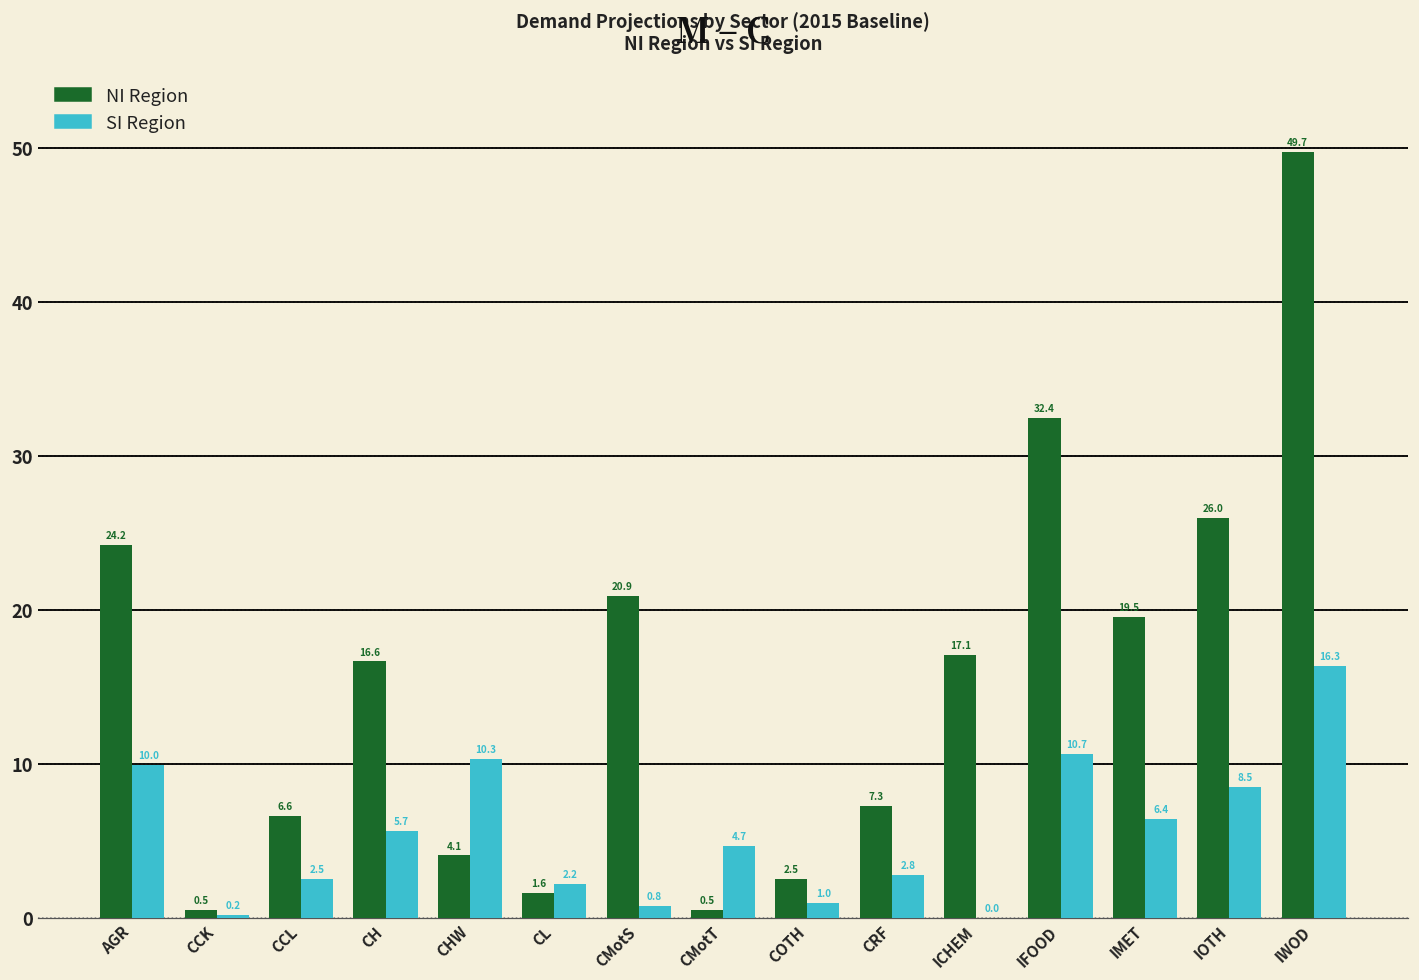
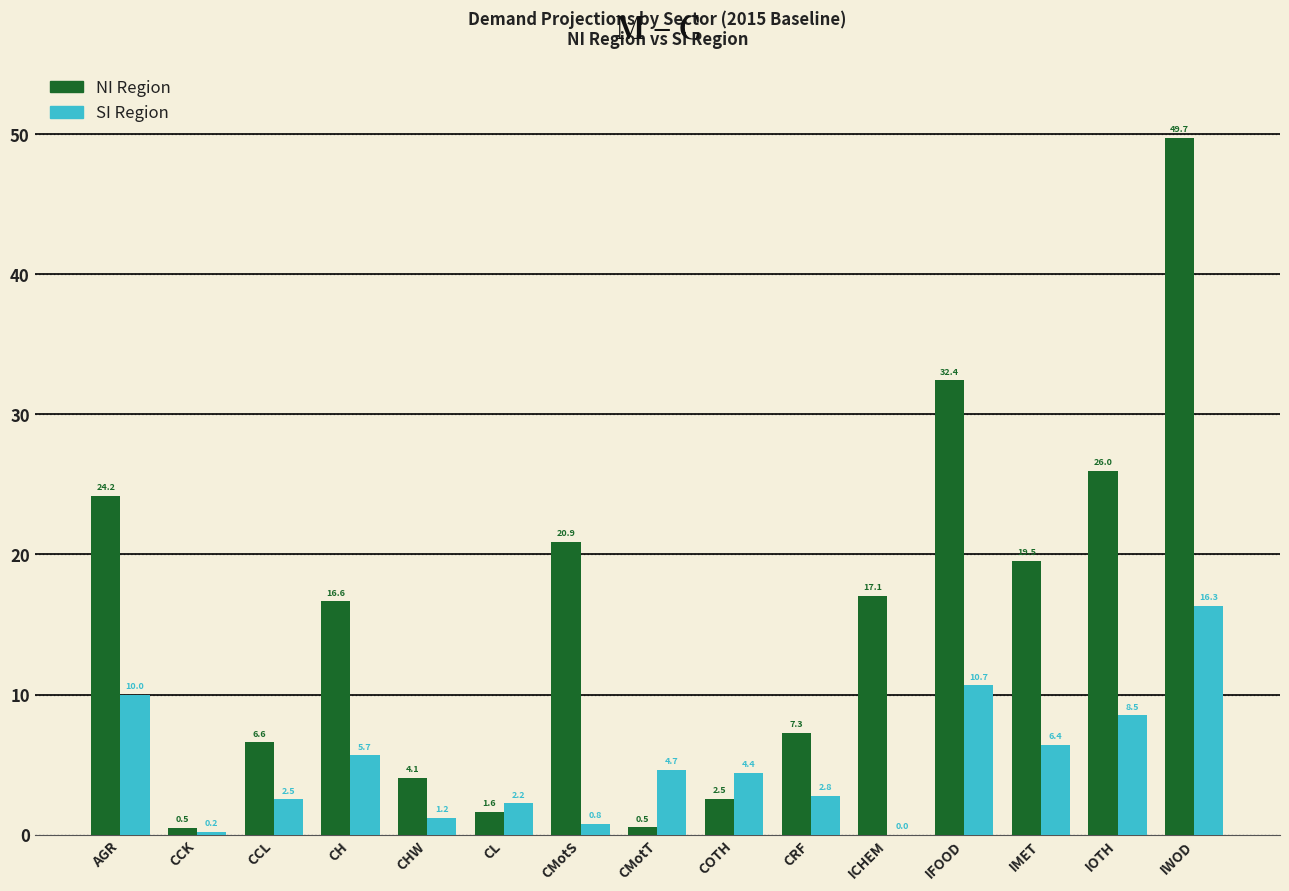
  {
    "NI Region": {
      "AGR": 24.2,
      "CCK": 0.5,
      "CCL": 6.6,
      "CH": 16.6,
      "CHW": 4.1,
      "CL": 1.6,
      "CMotS": 20.9,
      "CMotT": 0.5,
      "COTH": 2.5,
      "CRF": 7.3,
      "ICHEM": 17.1,
      "IFOOD": 32.4,
      "IMET": 19.5,
      "IOTH": 26.0,
      "IWOD": 49.7
    },
    "SI Region": {
      "AGR": 10.0,
      "CCK": 0.2,
      "CCL": 2.5,
      "CH": 5.7,
-     "CHW": 10.3,
+     "CHW": 1.2,
      "CL": 2.2,
      "CMotS": 0.8,
      "CMotT": 4.7,
-     "COTH": 1.0,
+     "COTH": 4.4,
      "CRF": 2.8,
      "ICHEM": 0.0,
      "IFOOD": 10.7,
      "IMET": 6.4,
      "IOTH": 8.5,
      "IWOD": 16.3
    }
  }
